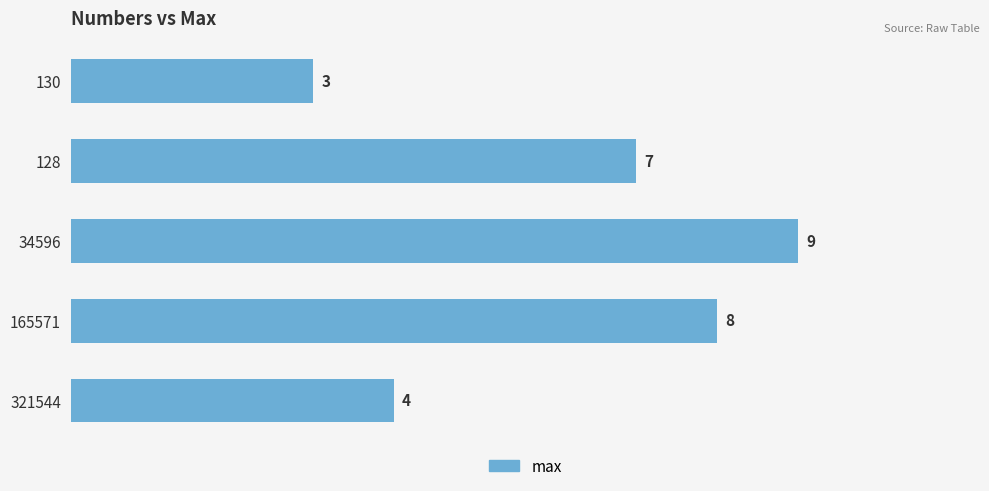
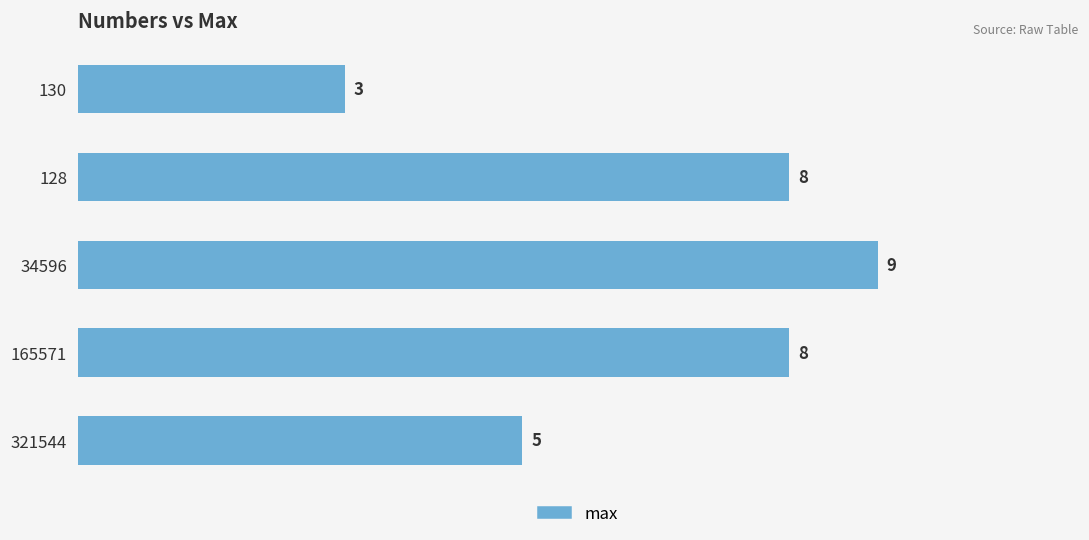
  {
    "130": 3,
-   "128": 7,
+   "128": 8,
    "34596": 9,
    "165571": 8,
-   "321544": 4
+   "321544": 5
  }
